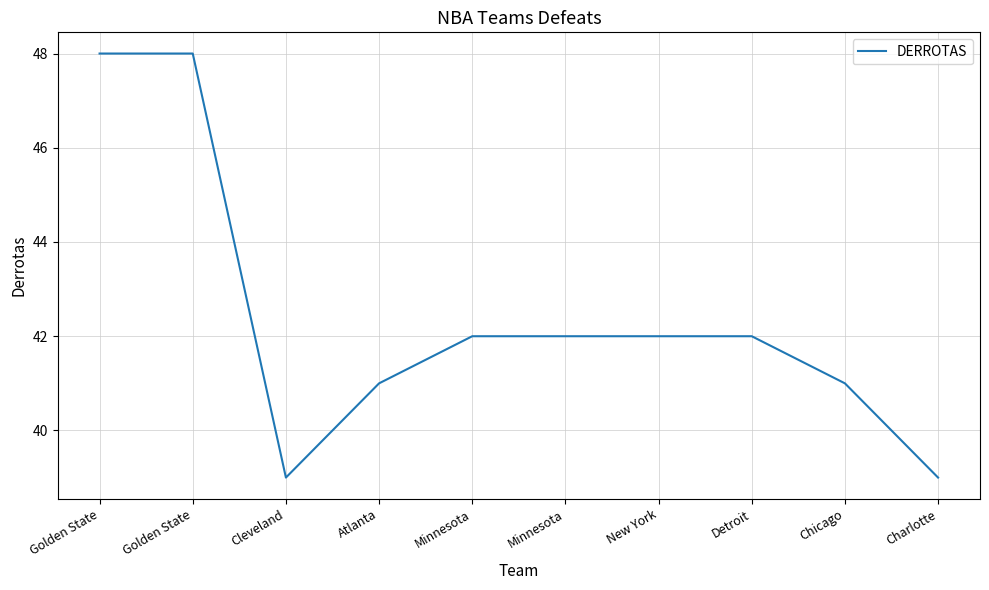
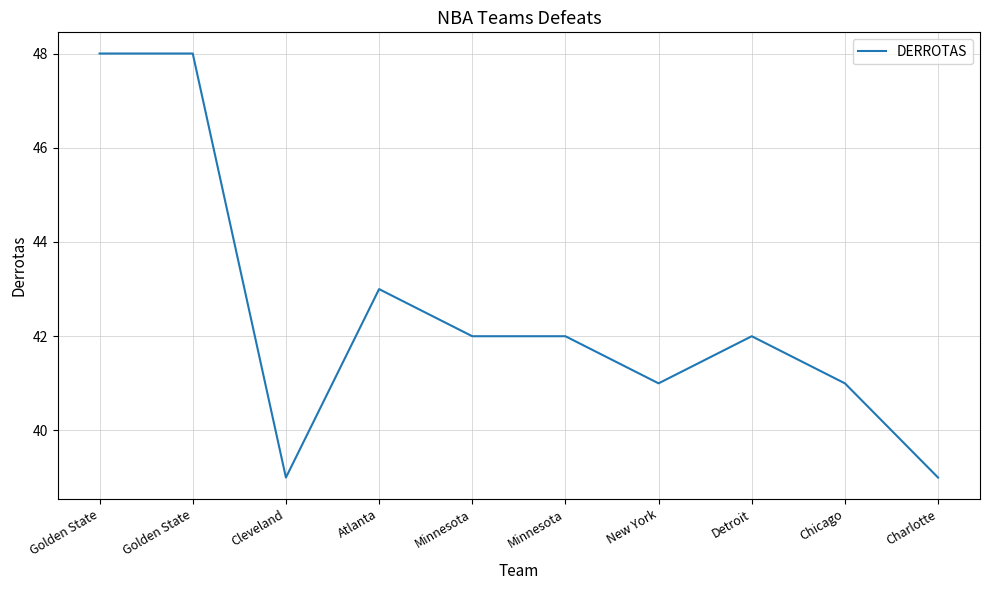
  {
    "Cleveland": 39,
-   "Atlanta": 41,
-   "New York": 42,
+   "Atlanta": 43,
+   "New York": 41,
    "Detroit": 42,
    "Chicago": 41,
    "Charlotte": 39
  }
